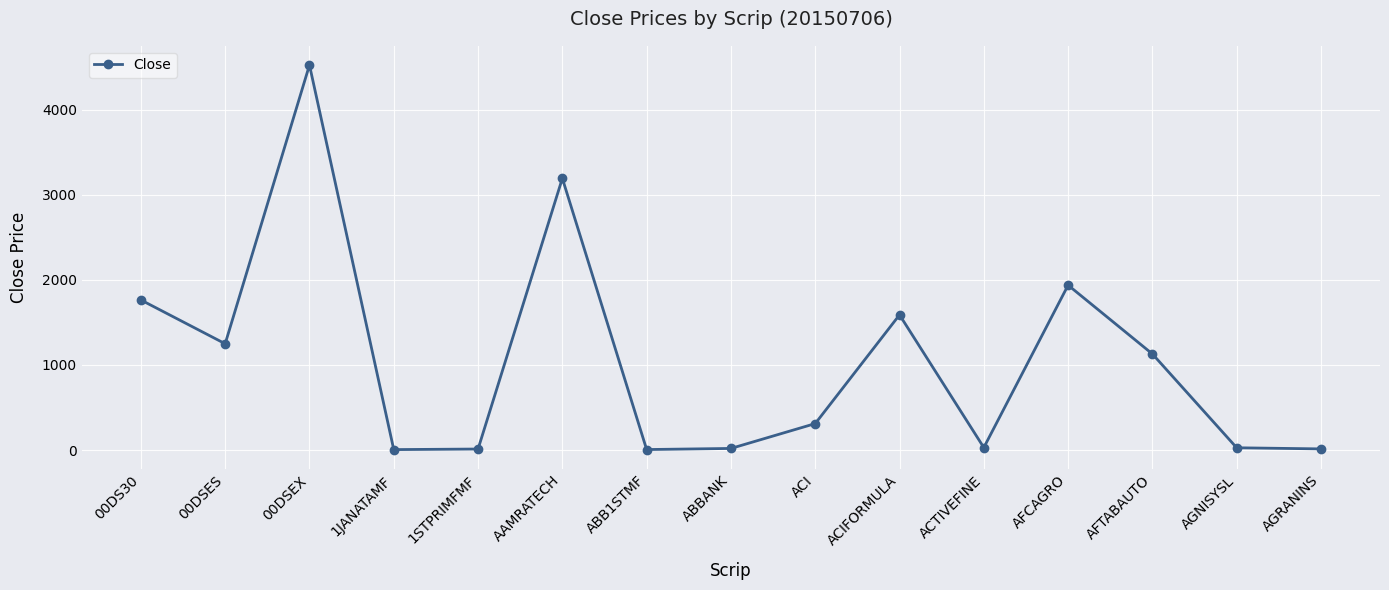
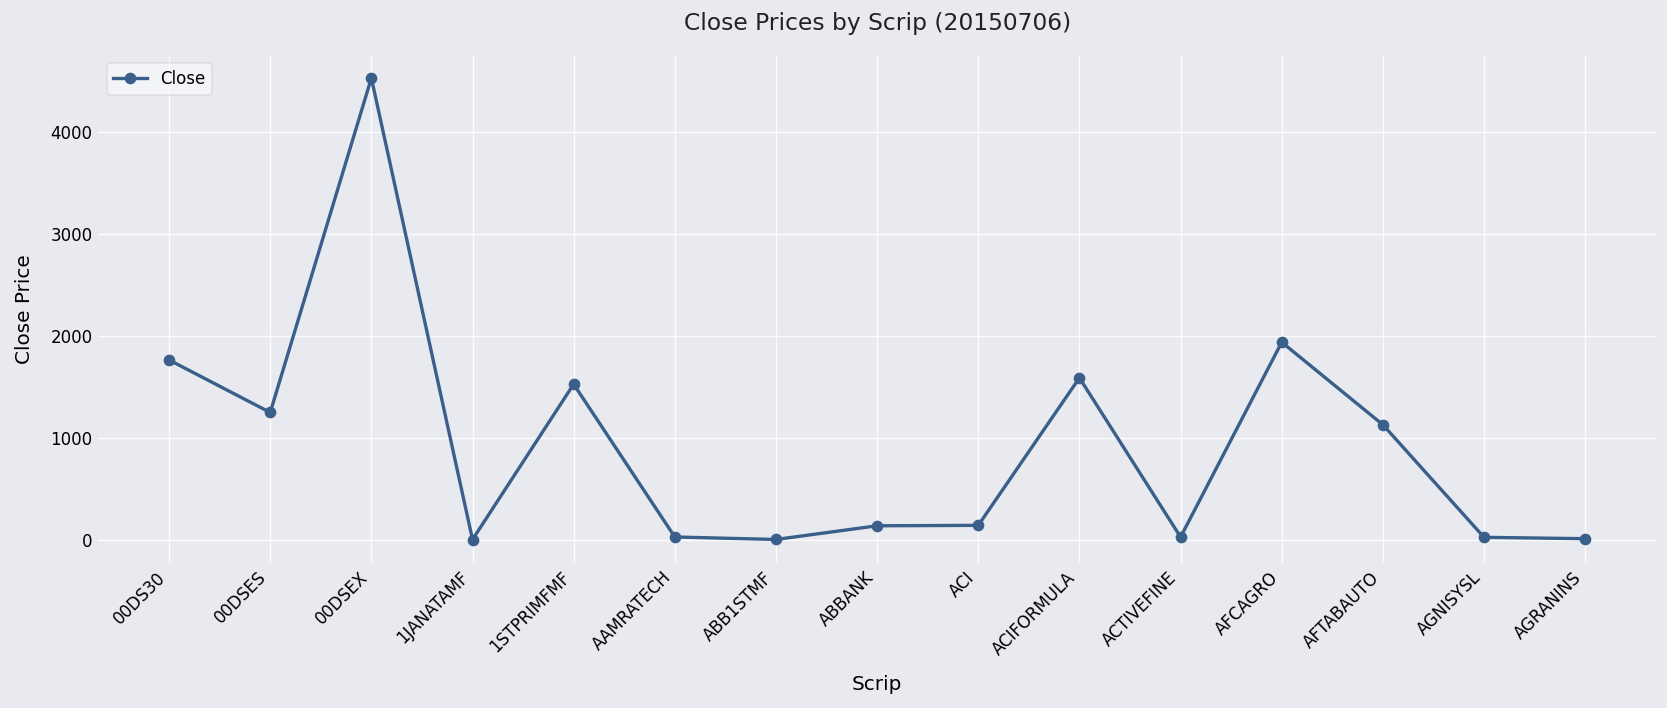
  {
    "00DS30": 1800,
    "00DSES": 1200,
    "00DSEX": 4500,
    "1JANATAMF": 0,
-   "1STPRIMFMF": 0,
-   "AAMRATECH": 3200,
+   "1STPRIMFMF": 1500,
+   "AAMRATECH": 0,
    "ABB1STMF": 0,
-   "ABBANK": 0,
-   "ACI": 300,
+   "ABBANK": 100,
+   "ACI": 100,
    "ACIFORMULA": 1600,
    "ACTIVEFINE": 0,
    "AFCAGRO": 1900,
    "AFTABAUTO": 1100,
    "AGNISYSL": 0,
    "AGRANINS": 0
  }
